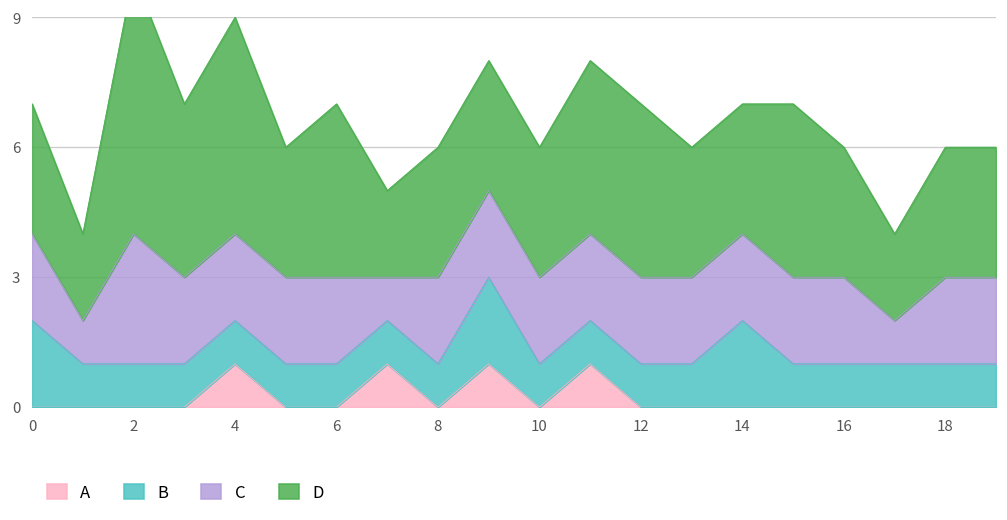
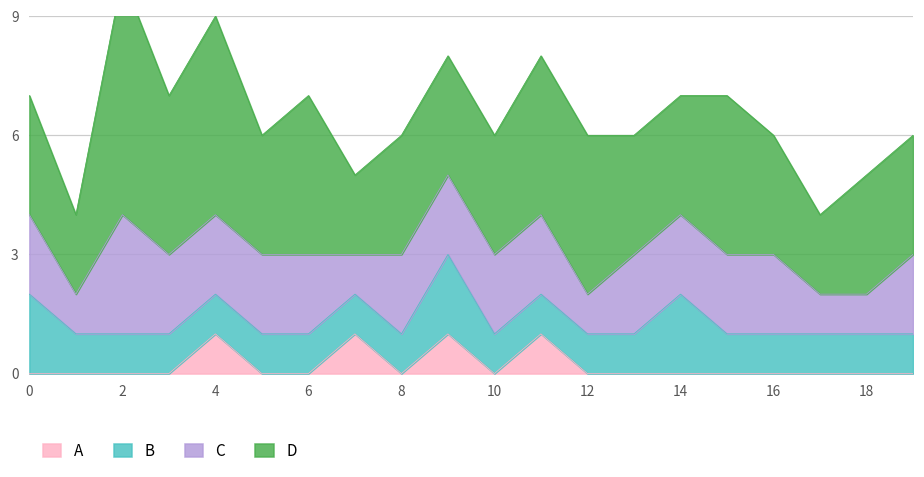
  {
    "A": {
      "0": 0,
      "2": 0,
      "4": 1,
      "6": 0,
      "8": 0,
      "10": 0,
      "12": 0,
      "14": 0,
      "16": 0,
      "18": 0
    },
    "B": {
      "0": 2,
      "2": 1,
      "4": 2,
      "6": 1,
      "8": 1,
      "10": 1,
      "12": 1,
      "14": 2,
      "16": 1,
      "18": 1
    },
    "C": {
      "0": 4,
      "2": 4,
      "4": 4,
      "6": 3,
      "8": 3,
      "10": 3,
-     "12": 2,
+     "12": 1,
      "14": 4,
      "16": 3,
-     "18": 2
+     "18": 1
    },
    "D": {
      "0": 3,
      "4": 5,
      "6": 4,
      "8": 3,
      "10": 3,
      "12": 4,
      "14": 3,
      "16": 3,
      "18": 3
    }
  }
